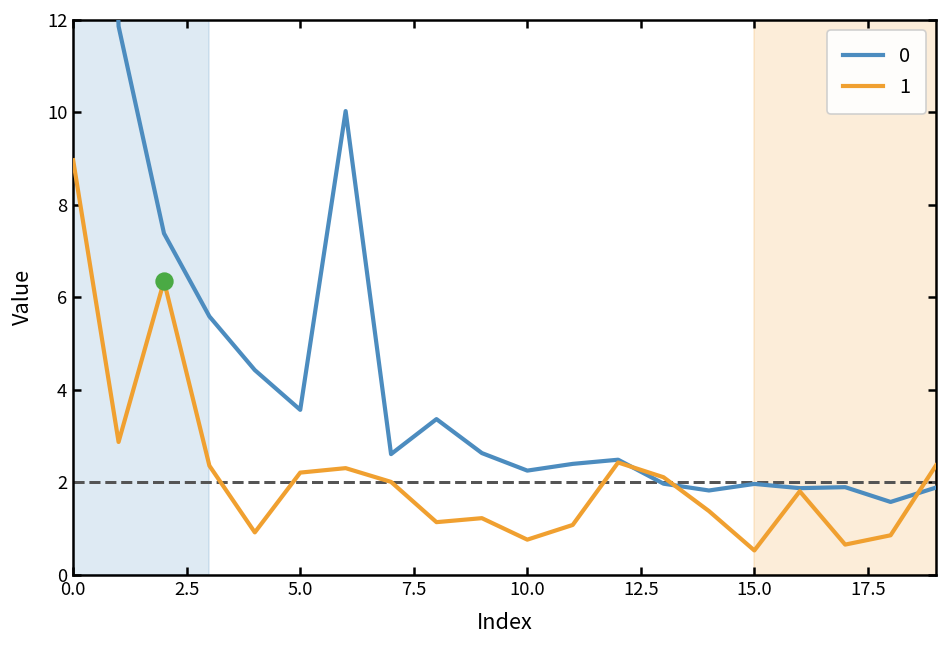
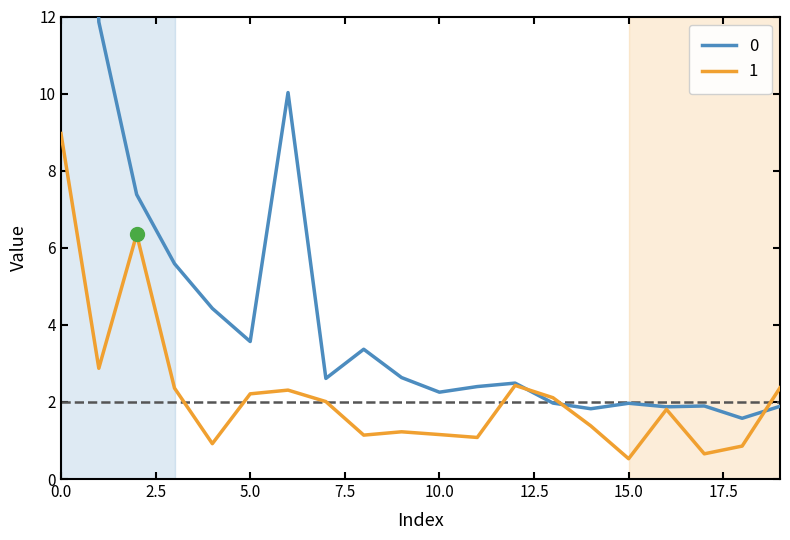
  {
    "1": {
      "0.0": 9.0,
      "5.0": 2.2,
-     "10.0": 0.8,
+     "10.0": 1.2,
      "15.0": 0.5
    }
  }
